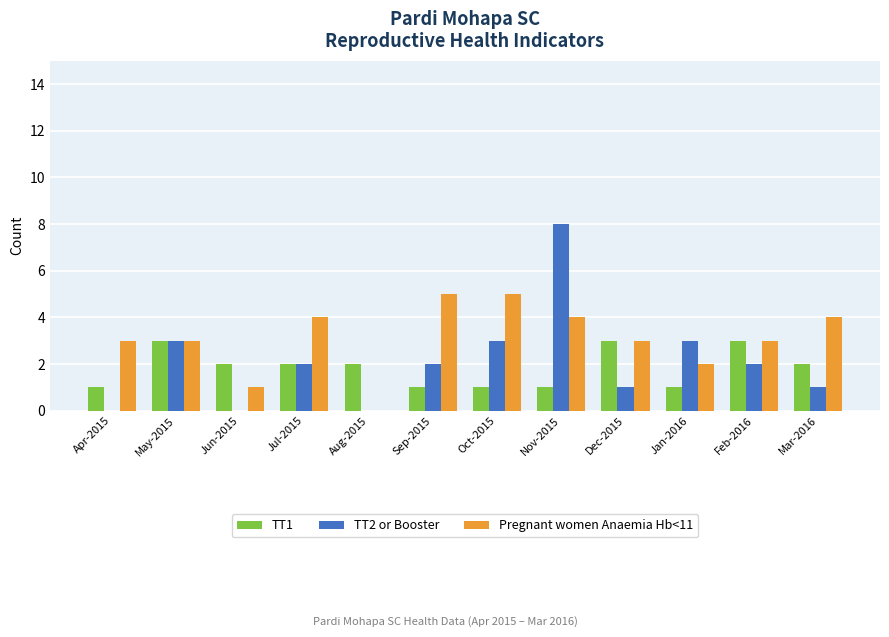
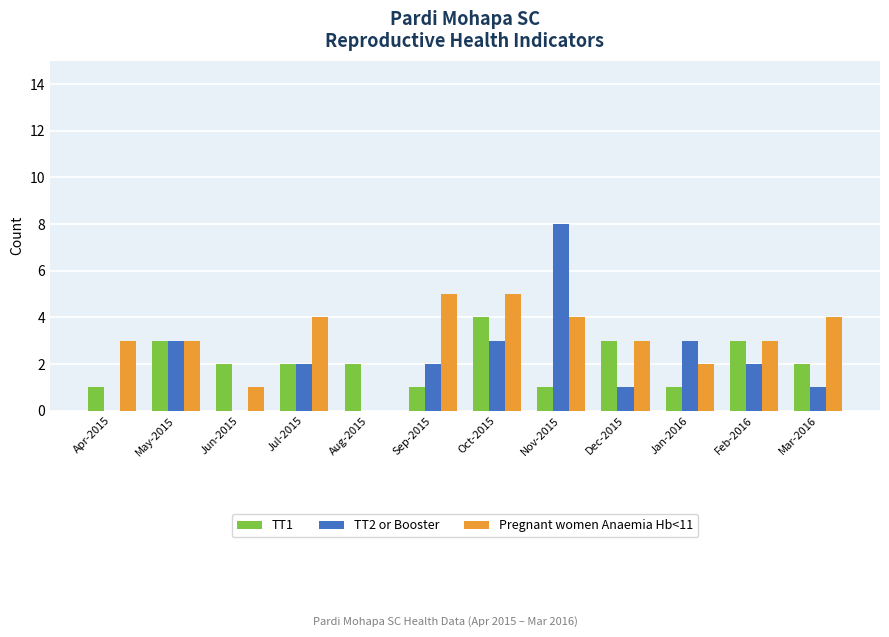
  {
    "TT1": {
      "Apr-2015": 1,
      "May-2015": 3,
      "Jun-2015": 2,
      "Jul-2015": 2,
      "Aug-2015": 2,
      "Sep-2015": 1,
-     "Oct-2015": 1,
+     "Oct-2015": 4,
      "Nov-2015": 1,
      "Dec-2015": 3,
      "Jan-2016": 1,
      "Feb-2016": 3,
      "Mar-2016": 2
    },
    "TT2 or Booster": {
      "Apr-2015": 0,
      "May-2015": 3,
      "Jun-2015": 0,
      "Jul-2015": 2,
      "Aug-2015": 0,
      "Sep-2015": 2,
      "Oct-2015": 3,
      "Nov-2015": 8,
      "Dec-2015": 1,
      "Jan-2016": 3,
      "Feb-2016": 2,
      "Mar-2016": 1
    },
    "Pregnant women Anaemia Hb<11": {
      "Apr-2015": 3,
      "May-2015": 3,
      "Jun-2015": 1,
      "Jul-2015": 4,
      "Aug-2015": 0,
      "Sep-2015": 5,
      "Oct-2015": 5,
      "Nov-2015": 4,
      "Dec-2015": 3,
      "Jan-2016": 2,
      "Feb-2016": 3,
      "Mar-2016": 4
    }
  }
